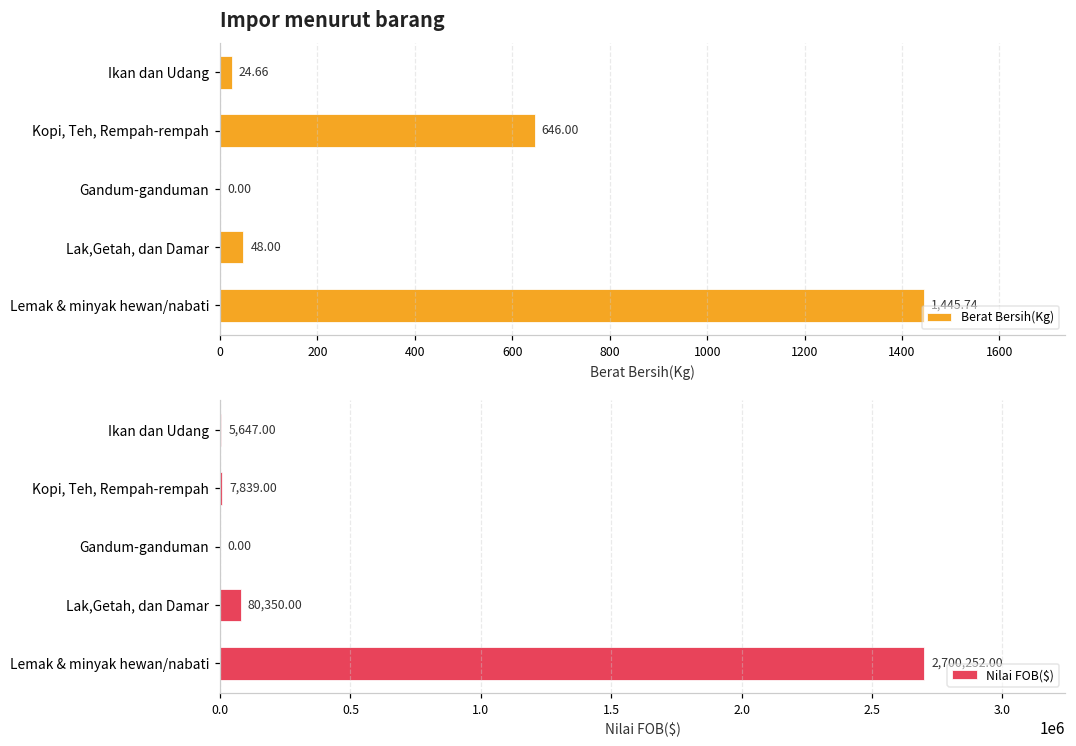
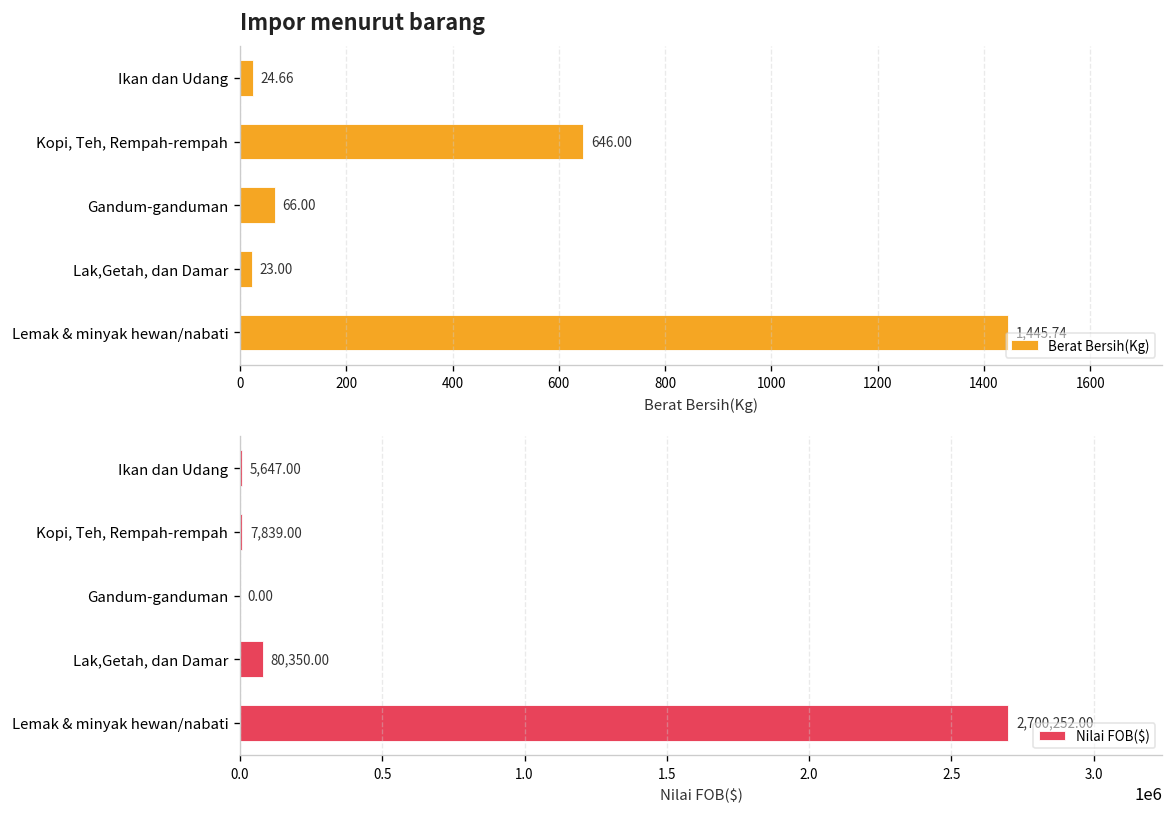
  {
    "Impor menurut barang": {
      "Ikan dan Udang": 24.66,
      "Kopi, Teh, Rempah-rempah": 646.00,
-     "Gandum-ganduman": 0.00,
-     "Lak,Getah, dan Damar": 48.00
+     "Gandum-ganduman": 66.00,
+     "Lak,Getah, dan Damar": 23.00
    }
  }
